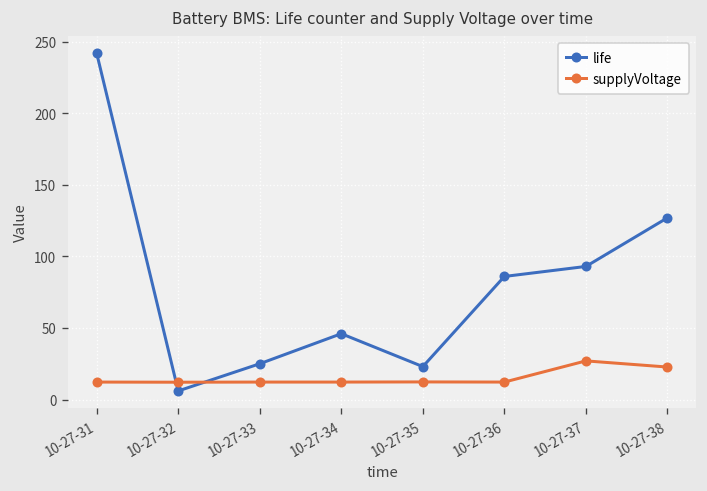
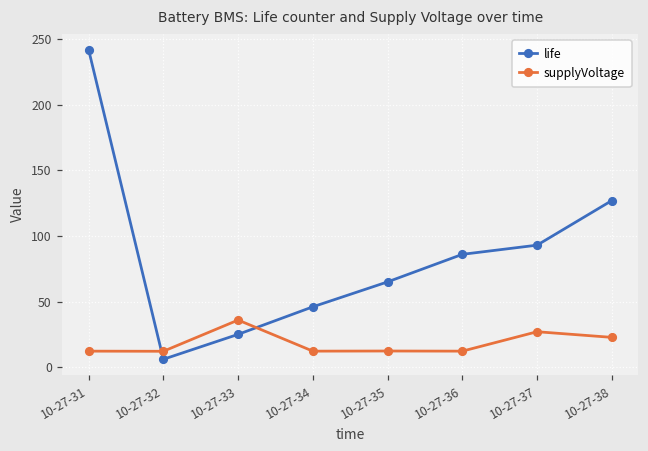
  {
    "life": {
      "10-27-31": 242,
      "10-27-32": 6,
      "10-27-33": 25,
      "10-27-34": 46,
-     "10-27-35": 23,
+     "10-27-35": 65,
      "10-27-36": 86,
      "10-27-37": 93,
      "10-27-38": 127
    },
    "supplyVoltage": {
      "10-27-31": 12,
      "10-27-32": 12,
-     "10-27-33": 12,
+     "10-27-33": 36,
      "10-27-34": 12,
      "10-27-35": 12,
      "10-27-36": 12,
      "10-27-37": 27,
      "10-27-38": 23
    }
  }
